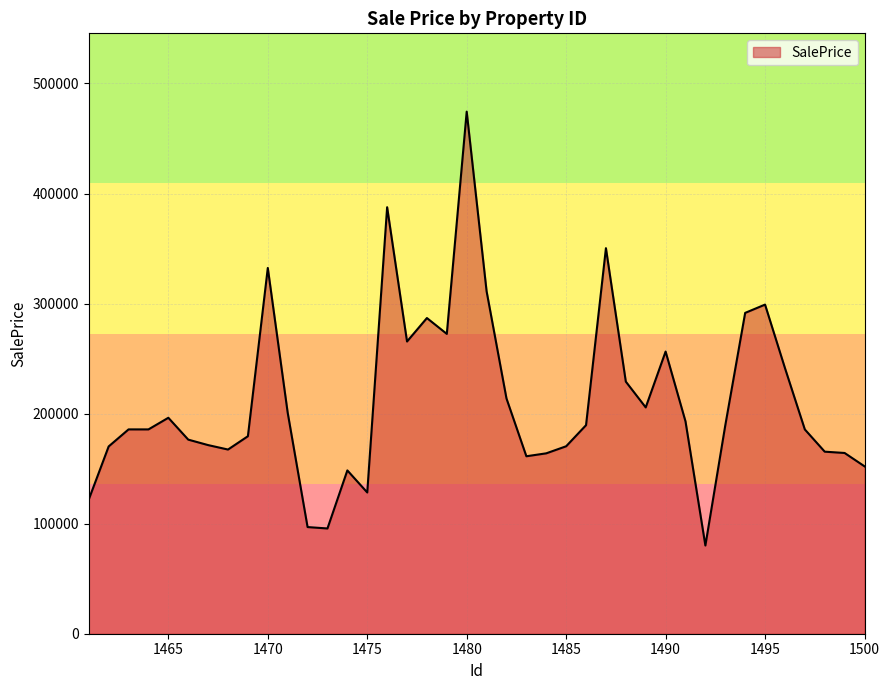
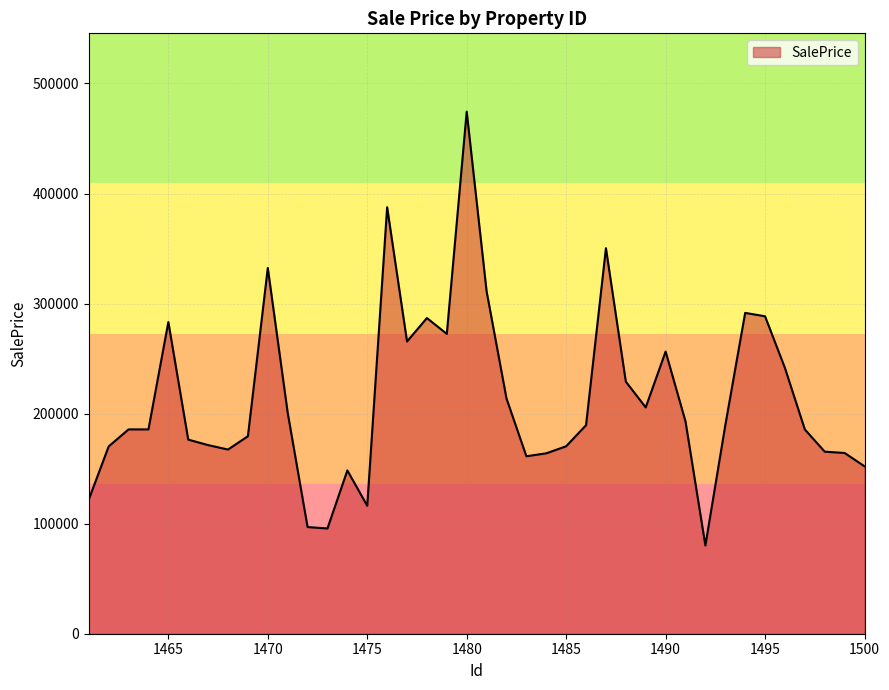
  {
-   "1465": 196000,
+   "1465": 283000,
    "1470": 332000,
-   "1475": 128000,
+   "1475": 116000,
    "1480": 474000,
    "1485": 170000,
    "1490": 256000,
-   "1495": 299000,
+   "1495": 288000,
    "1500": 152000
  }
